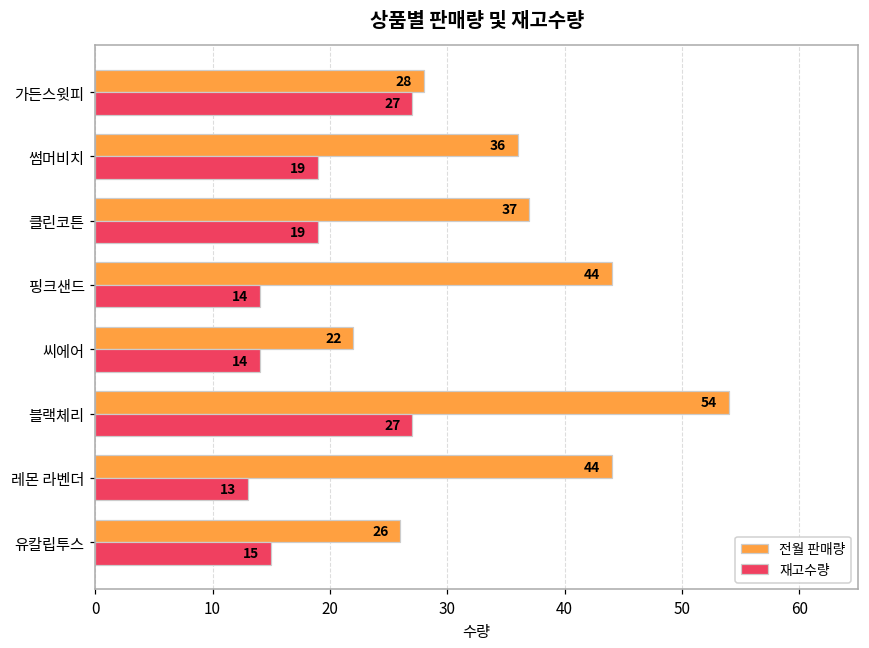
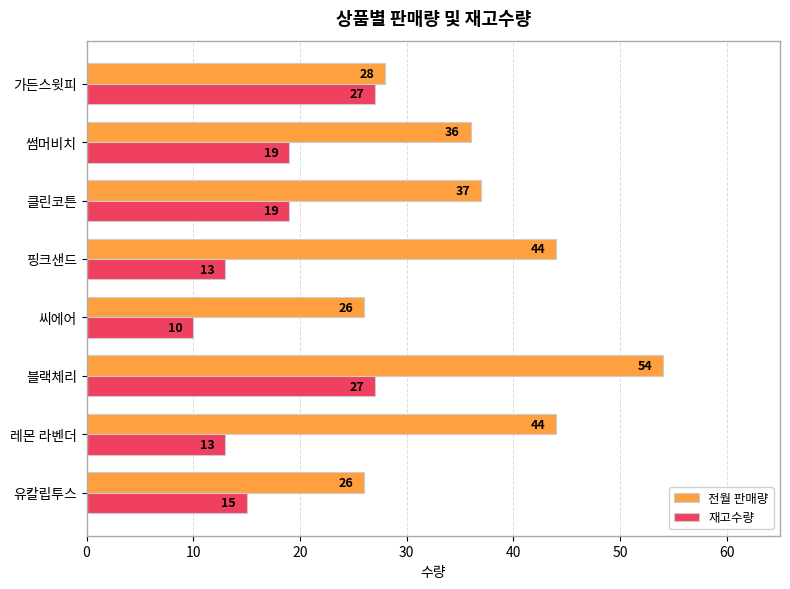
  {
    "전월 판매량": {
      "가든스윗피": 28,
      "썸머비치": 36,
      "클린코튼": 37,
      "핑크샌드": 44,
-     "씨에어": 22,
+     "씨에어": 26,
      "블랙체리": 54,
      "레몬 라벤더": 44,
      "유칼립투스": 26
    },
    "재고수량": {
      "가든스윗피": 27,
      "썸머비치": 19,
      "클린코튼": 19,
-     "핑크샌드": 14,
-     "씨에어": 14,
+     "핑크샌드": 13,
+     "씨에어": 10,
      "블랙체리": 27,
      "레몬 라벤더": 13,
      "유칼립투스": 15
    }
  }
